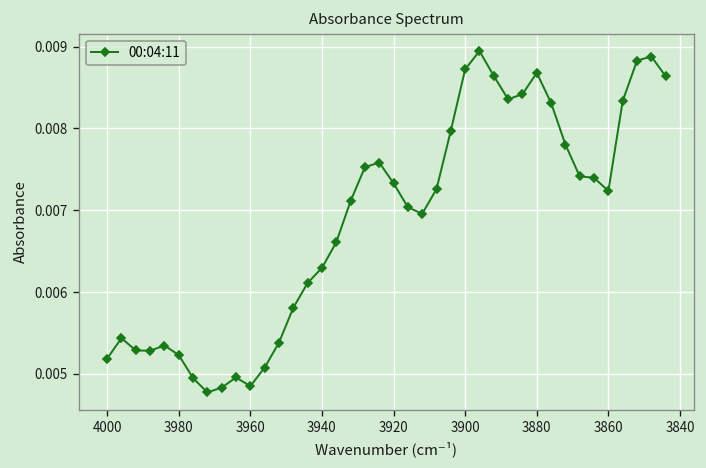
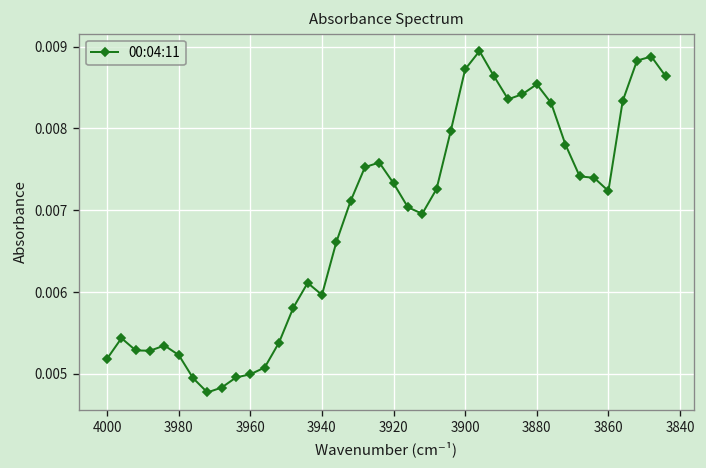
  {
    "4000": 0.0052,
    "3980": 0.0052,
-   "3960": 0.0049,
-   "3940": 0.0063,
+   "3960": 0.0050,
+   "3940": 0.0060,
    "3920": 0.0073,
    "3900": 0.0087,
-   "3880": 0.0087,
+   "3880": 0.0085,
    "3860": 0.0072
  }
